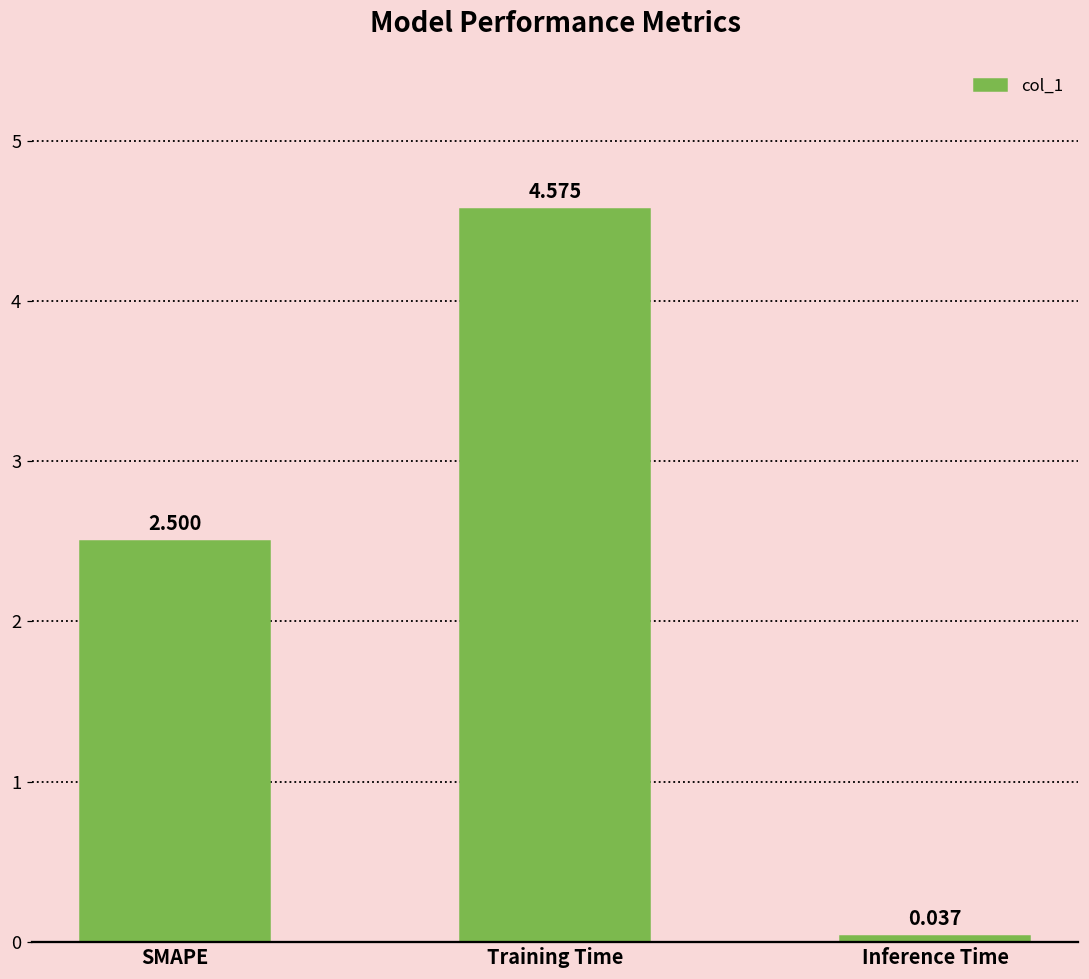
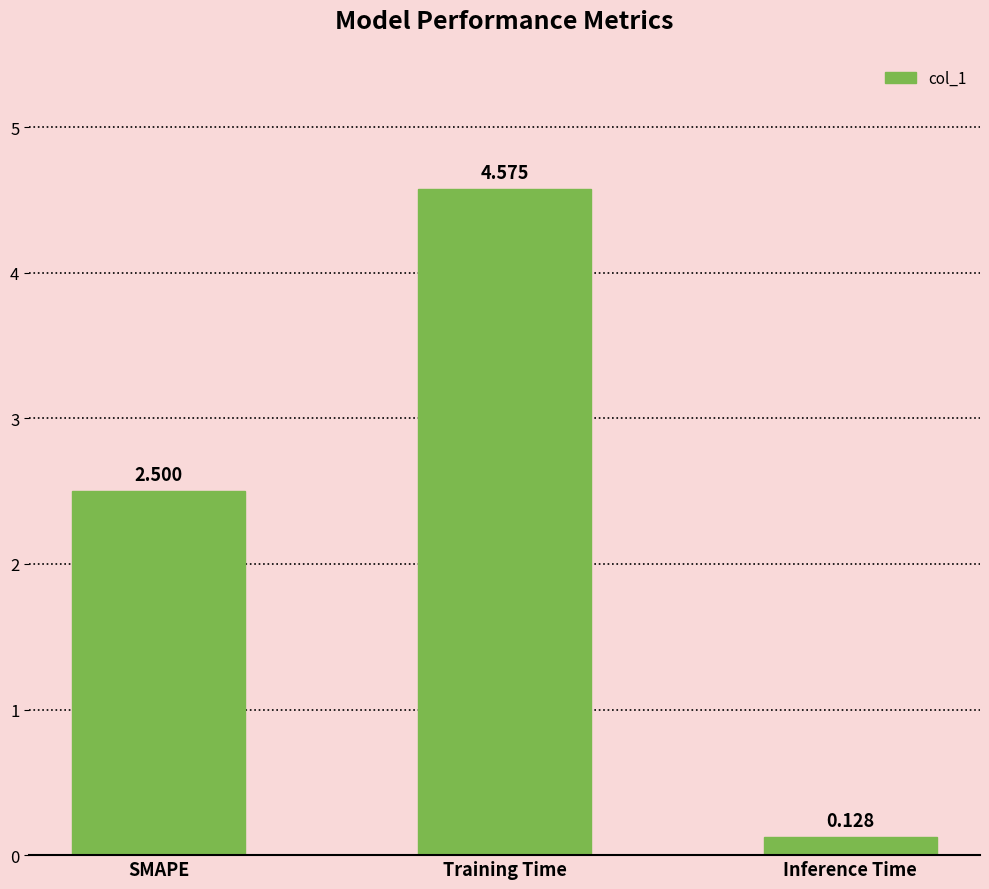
  {
    "SMAPE": 2.500,
    "Training Time": 4.575,
-   "Inference Time": 0.037
+   "Inference Time": 0.128
  }
